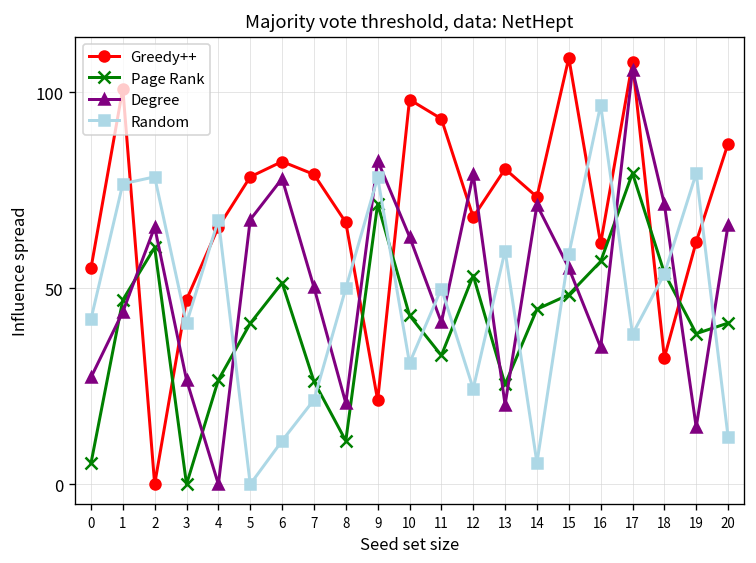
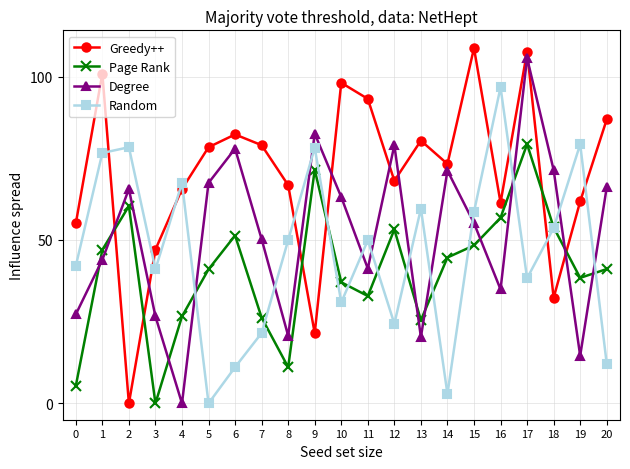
  {
    "Greedy++": {
      "0": 55,
      "2": 0,
      "3": 47,
      "4": 66,
      "5": 78,
      "6": 82,
      "7": 79,
      "8": 67,
      "9": 21,
      "10": 98,
      "11": 93,
      "12": 68,
      "13": 80,
      "14": 73,
      "15": 109,
      "16": 61,
      "17": 108,
      "18": 32,
      "19": 62,
      "20": 87
    },
    "Page Rank": {
      "0": 5,
      "1": 47,
      "2": 60,
      "3": 0,
      "4": 27,
      "5": 41,
      "6": 51,
      "7": 26,
      "8": 11,
      "9": 71,
-     "10": 43,
+     "10": 37,
      "11": 33,
      "12": 53,
      "13": 25,
      "14": 45,
      "15": 48,
      "16": 57,
      "17": 79,
      "19": 38,
      "20": 41
    },
    "Degree": {
      "0": 27,
      "1": 44,
      "2": 66,
      "3": 27,
      "4": 0,
      "5": 67,
      "6": 78,
      "7": 50,
      "8": 21,
      "9": 83,
      "10": 63,
      "11": 41,
      "12": 79,
      "13": 20,
      "14": 71,
      "15": 55,
      "16": 35,
      "17": 106,
      "18": 71,
      "19": 15,
      "20": 66
    },
    "Random": {
      "0": 42,
      "1": 77,
      "2": 78,
      "3": 41,
      "4": 67,
      "5": 0,
      "6": 11,
      "7": 22,
      "8": 50,
      "9": 78,
      "10": 31,
      "11": 50,
      "12": 24,
      "13": 60,
-     "14": 5,
+     "14": 3,
      "15": 59,
      "16": 97,
      "17": 38,
      "19": 79,
      "20": 12
    }
  }
